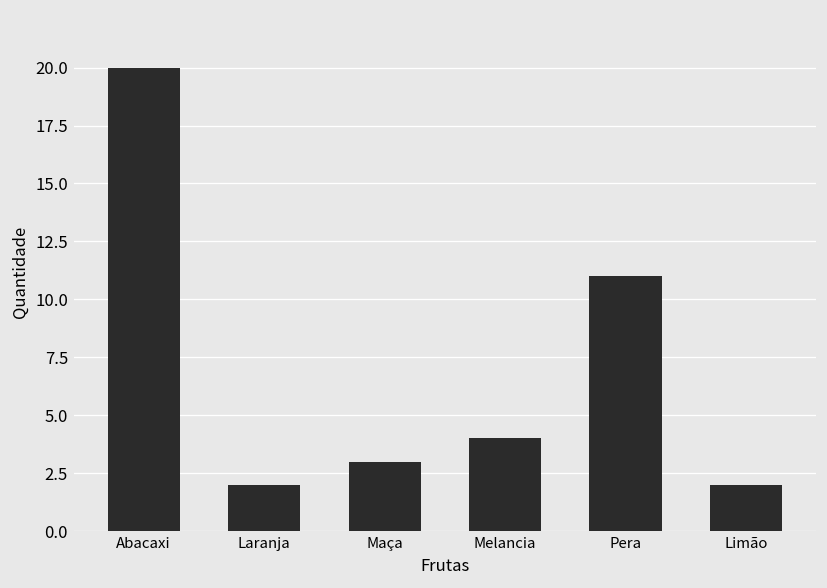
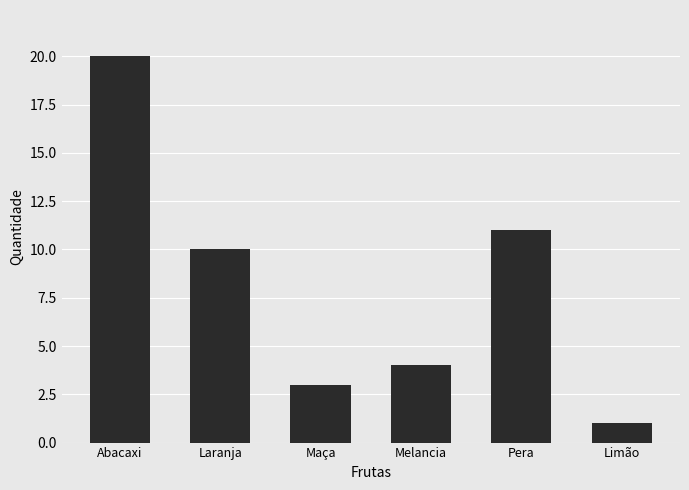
  {
    "Abacaxi": 20,
-   "Laranja": 2,
+   "Laranja": 10,
    "Maça": 3,
    "Melancia": 4,
    "Pera": 11,
-   "Limão": 2
+   "Limão": 1
  }
